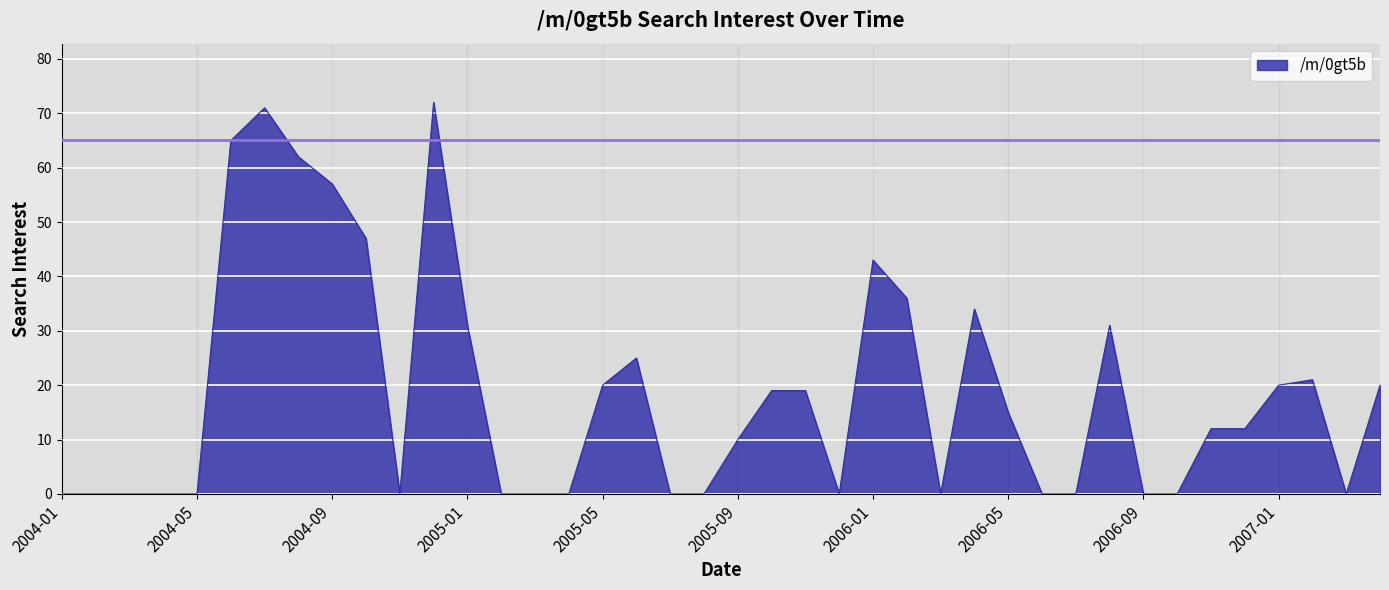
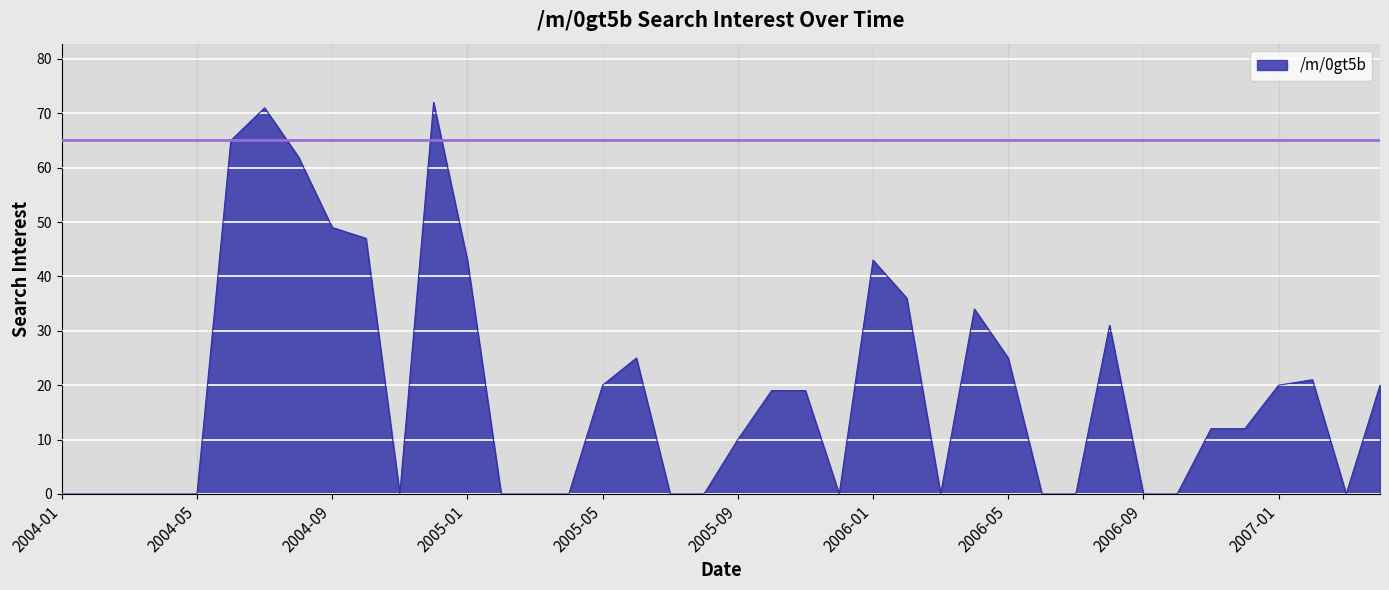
  {
    "2004-01": 0,
    "2004-05": 0,
-   "2004-09": 57,
-   "2005-01": 31,
+   "2004-09": 49,
+   "2005-01": 43,
    "2005-05": 20,
    "2005-09": 10,
    "2006-01": 43,
-   "2006-05": 15,
+   "2006-05": 25,
    "2006-09": 0,
    "2007-01": 20
  }
